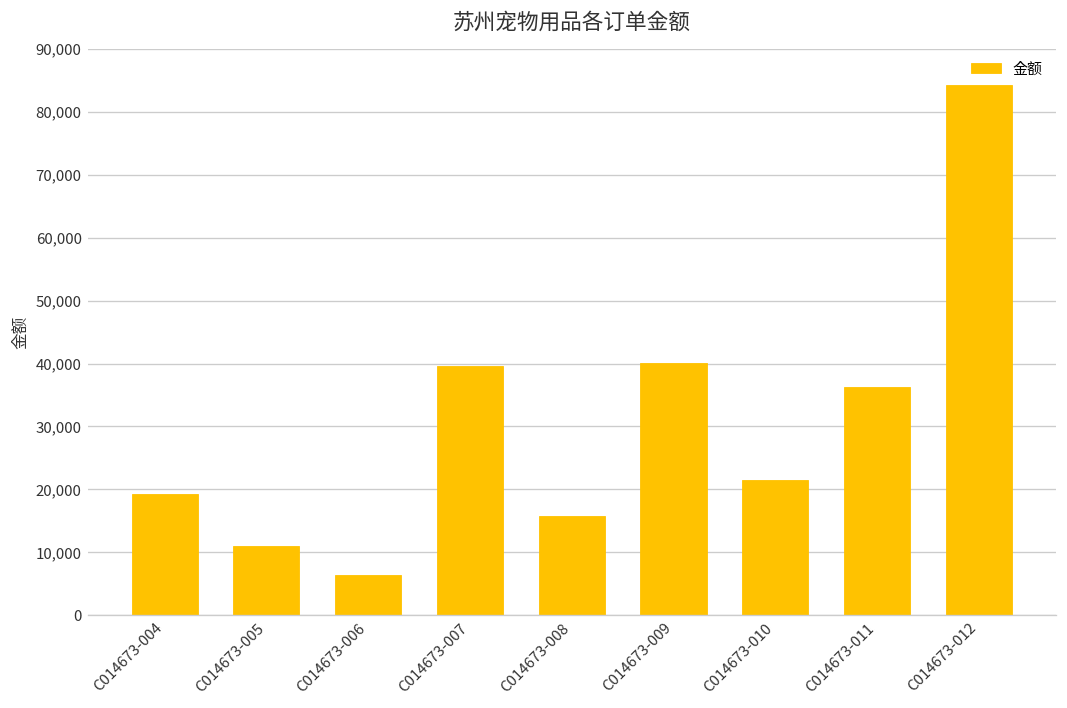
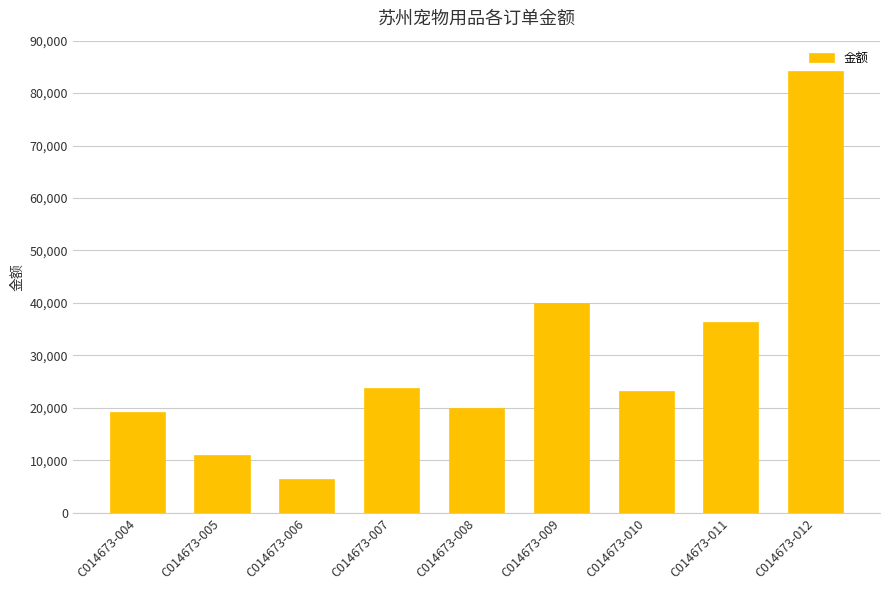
  {
    "C014673-004": "19,000",
    "C014673-005": "11,000",
    "C014673-006": "6,000",
-   "C014673-007": "40,000",
-   "C014673-008": "16,000",
+   "C014673-007": "24,000",
+   "C014673-008": "20,000",
    "C014673-009": "40,000",
-   "C014673-010": "21,000",
+   "C014673-010": "23,000",
    "C014673-011": "36,000",
    "C014673-012": "84,000"
  }
